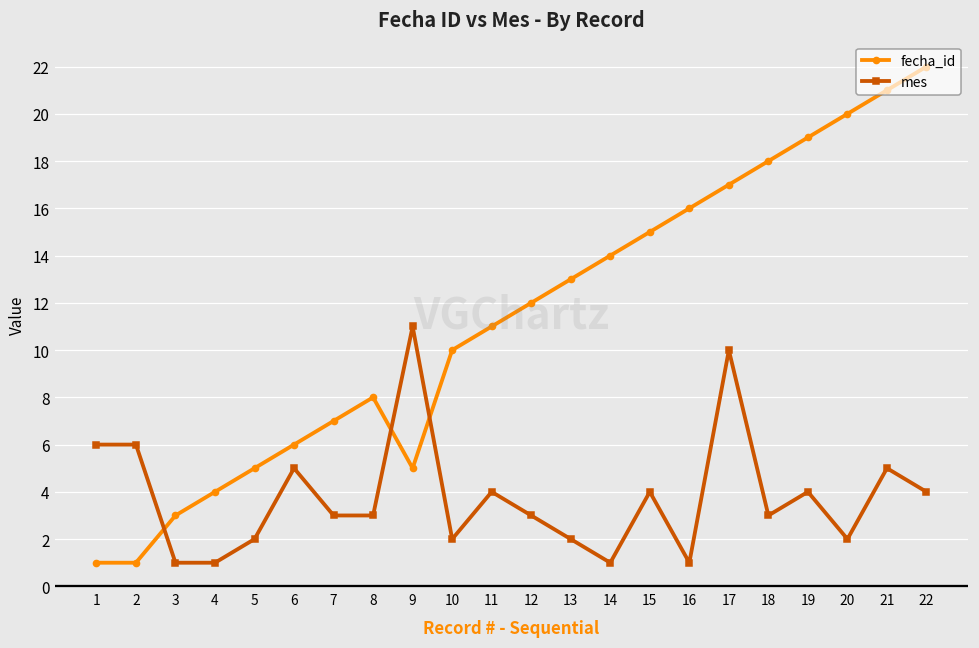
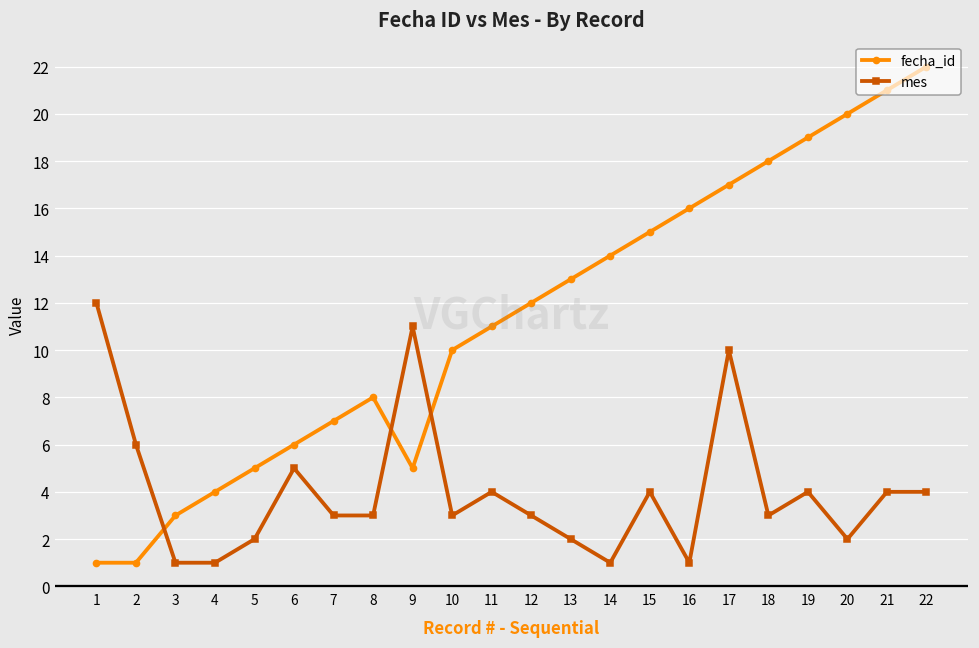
  {
    "fecha_id": {
      "1": 1,
      "2": 1,
      "3": 3,
      "4": 4,
      "5": 5,
      "6": 6,
      "7": 7,
      "8": 8,
      "9": 5,
      "10": 10,
      "11": 11,
      "12": 12,
      "13": 13,
      "14": 14,
      "15": 15,
      "16": 16,
      "17": 17,
      "18": 18,
      "19": 19,
      "20": 20
    },
    "mes": {
-     "1": 6,
+     "1": 12,
      "2": 6,
      "3": 1,
      "4": 1,
      "5": 2,
      "6": 5,
      "7": 3,
      "8": 3,
      "9": 11,
-     "10": 2,
+     "10": 3,
      "11": 4,
      "12": 3,
      "13": 2,
      "14": 1,
      "15": 4,
      "16": 1,
      "17": 10,
      "18": 3,
      "19": 4,
      "20": 2,
-     "21": 5,
+     "21": 4,
      "22": 4
    }
  }
